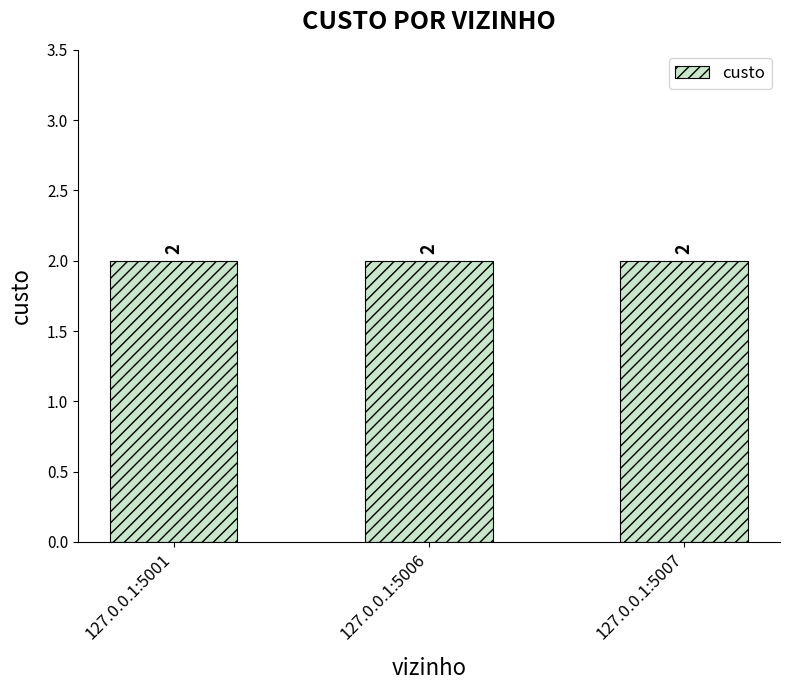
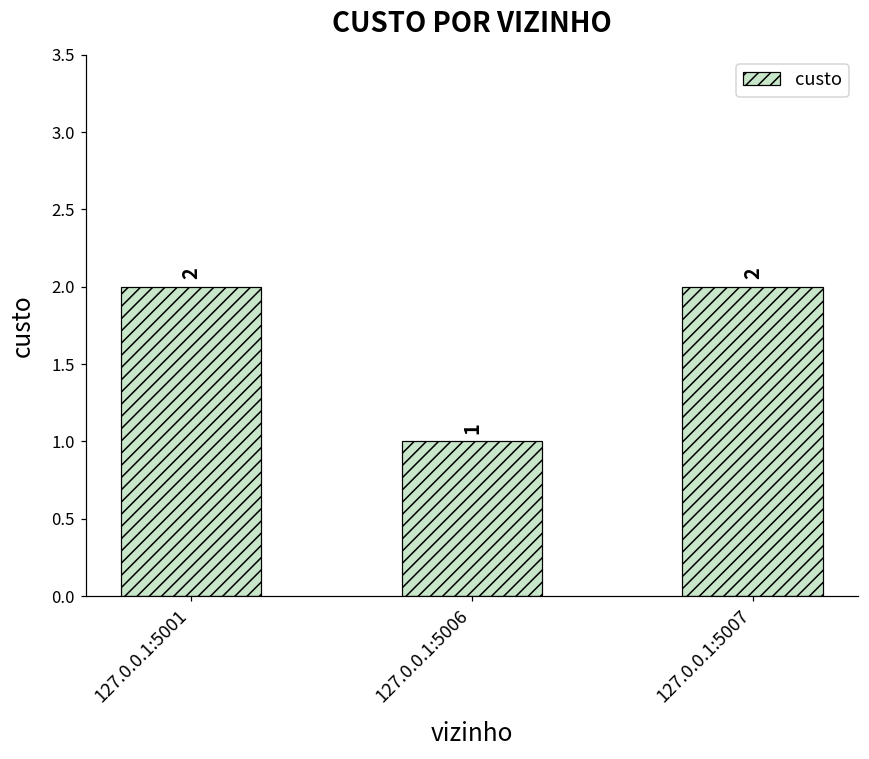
  {
    "127.0.0.1:5001": 2,
-   "127.0.0.1:5006": 2,
+   "127.0.0.1:5006": 1,
    "127.0.0.1:5007": 2
  }
